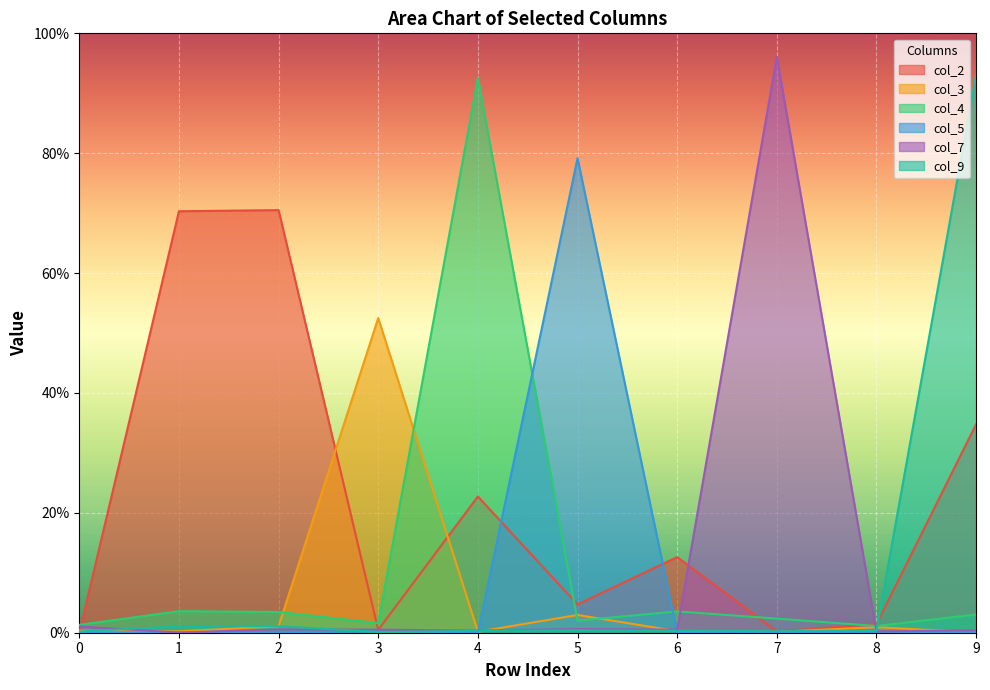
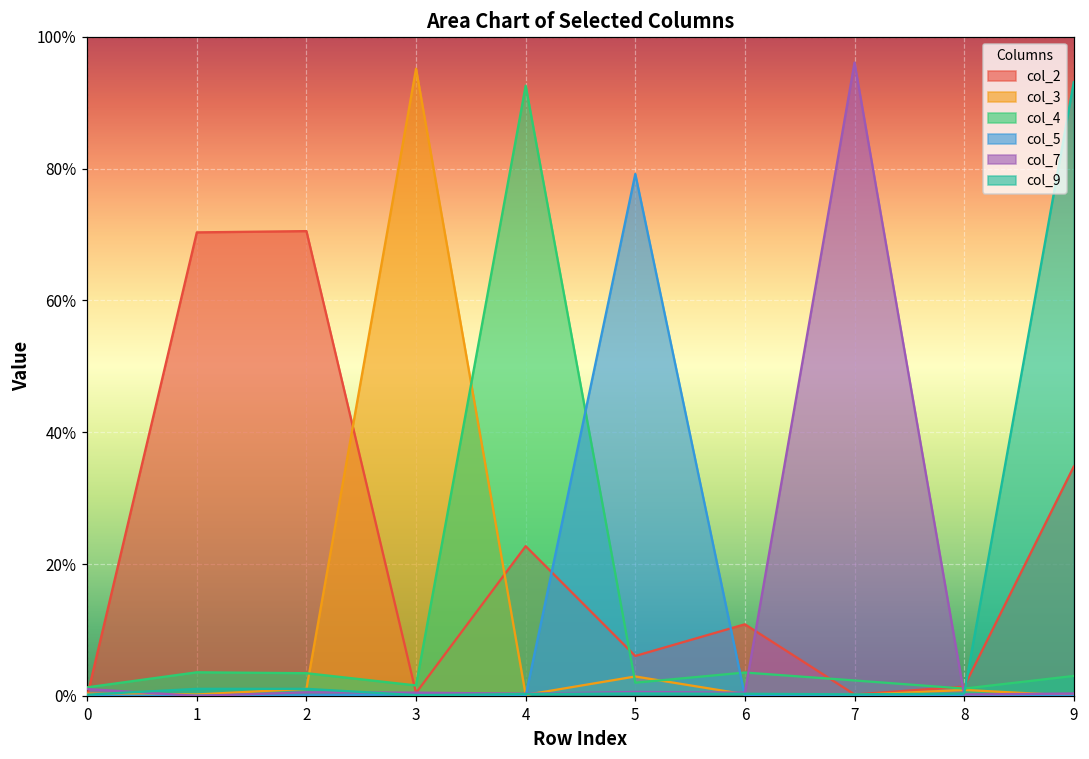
  {
    "col_2": {
      "1": "70%",
      "2": "71%",
      "4": "23%",
-     "5": "5%",
-     "6": "13%",
+     "5": "6%",
+     "6": "11%",
      "9": "35%"
    },
    "col_3": {
-     "3": "52%",
+     "3": "95%",
      "5": "3%"
    },
    "col_5": {
      "2": "0%",
      "5": "79%"
    },
    "col_7": {
      "2": "1%",
      "7": "96%"
    }
  }
